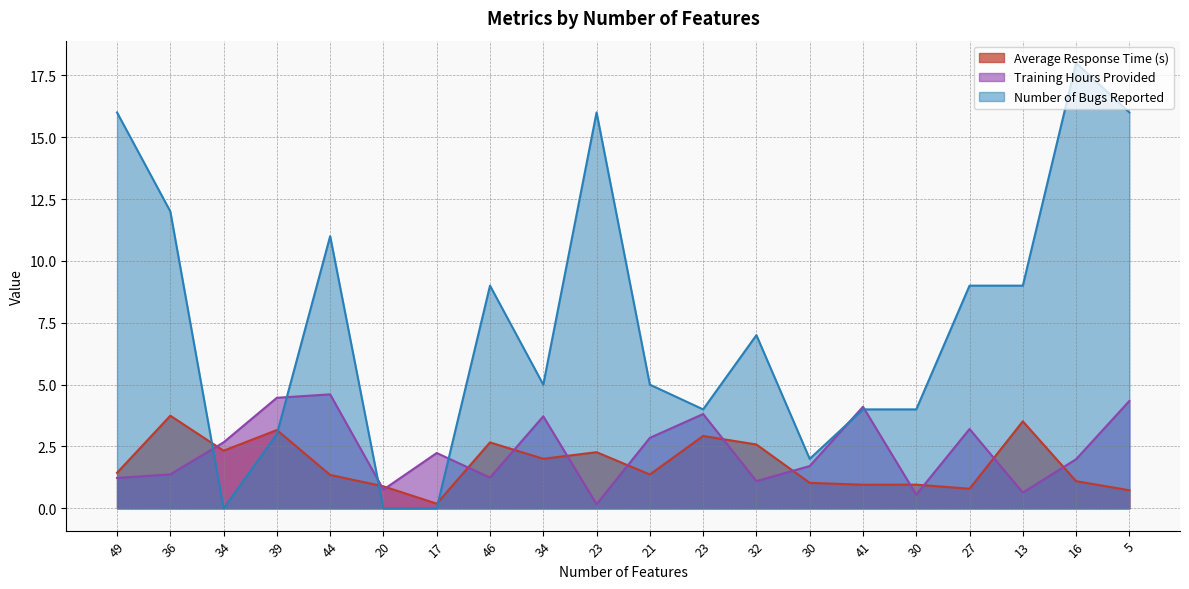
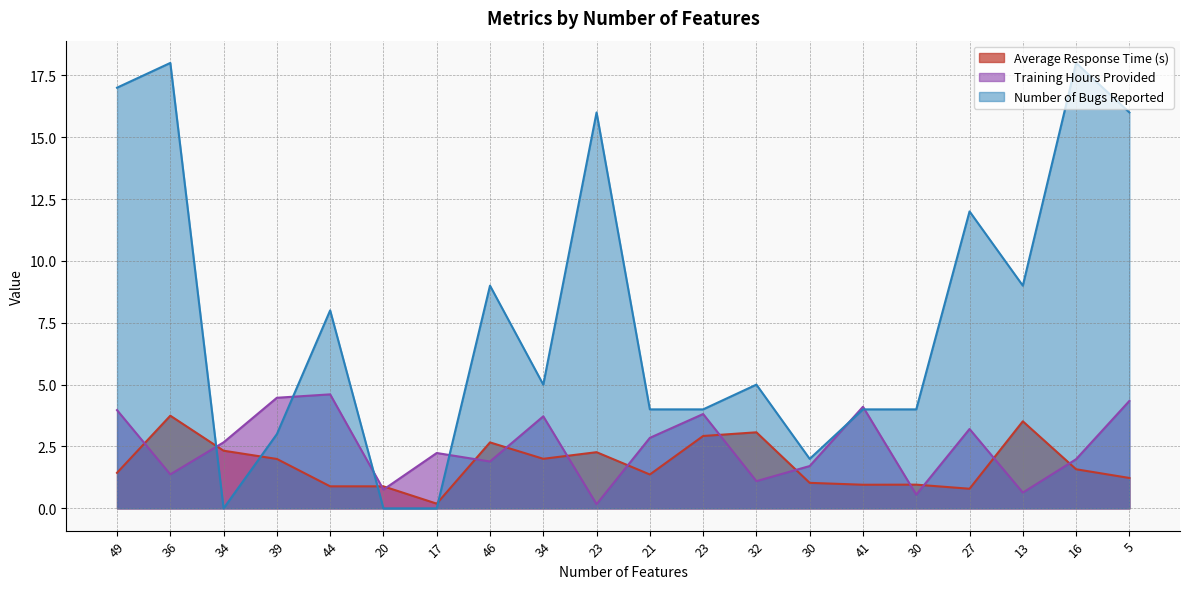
  {
    "Average Response Time (s)": {
      "49": 1.4,
      "36": 3.7,
-     "39": 3.2,
-     "44": 1.4,
+     "39": 2.0,
+     "44": 0.9,
      "20": 0.9,
      "17": 0.2,
      "46": 2.7,
      "21": 1.4,
-     "32": 2.6,
+     "32": 3.1,
      "41": 1.0,
      "27": 0.8,
      "13": 3.5,
-     "16": 1.1,
-     "5": 0.7
+     "16": 1.6,
+     "5": 1.2
    },
    "Training Hours Provided": {
-     "49": 1.2,
+     "49": 4.0,
      "36": 1.4,
      "39": 4.5,
      "44": 4.6,
      "20": 0.8,
      "17": 2.2,
-     "46": 1.2,
+     "46": 1.9,
      "21": 2.8,
      "32": 1.1,
      "41": 4.1,
      "27": 3.2,
      "13": 0.6,
      "16": 2.0,
      "5": 4.3
    },
    "Number of Bugs Reported": {
-     "49": 16,
-     "36": 12,
+     "49": 17,
+     "36": 18,
      "39": 3,
-     "44": 11,
+     "44": 8,
      "20": 0,
      "17": 0,
      "46": 9,
-     "21": 5,
-     "32": 7,
+     "21": 4,
+     "32": 5,
      "41": 4,
-     "27": 9,
+     "27": 12,
      "13": 9,
      "5": 16
    }
  }
